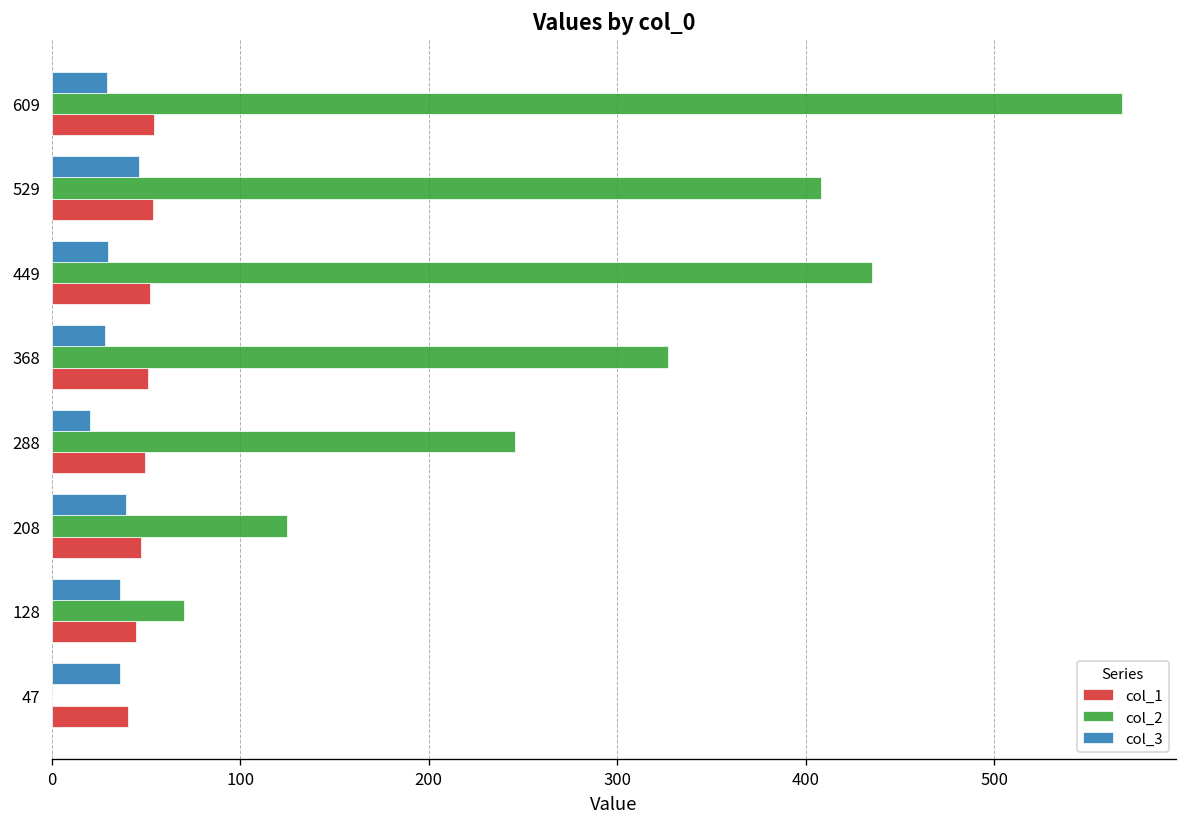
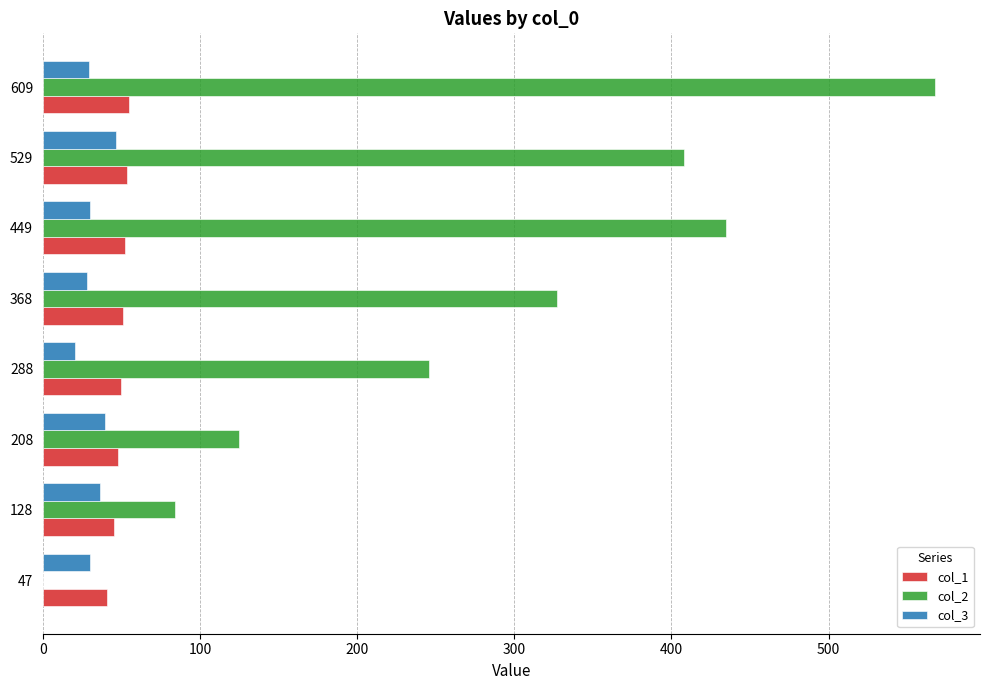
  {
    "col_1": {
      "609": 55,
      "529": 54,
      "449": 52,
      "368": 51,
      "288": 49,
      "208": 48,
      "128": 45,
      "47": 41
    },
    "col_2": {
      "609": 568,
      "529": 408,
      "449": 435,
      "368": 327,
      "288": 246,
      "208": 125,
-     "128": 70,
+     "128": 84,
      "47": 0
    },
    "col_3": {
      "609": 29,
      "529": 46,
      "449": 30,
      "368": 28,
      "288": 20,
      "208": 40,
      "128": 36,
-     "47": 36
+     "47": 30
    }
  }
